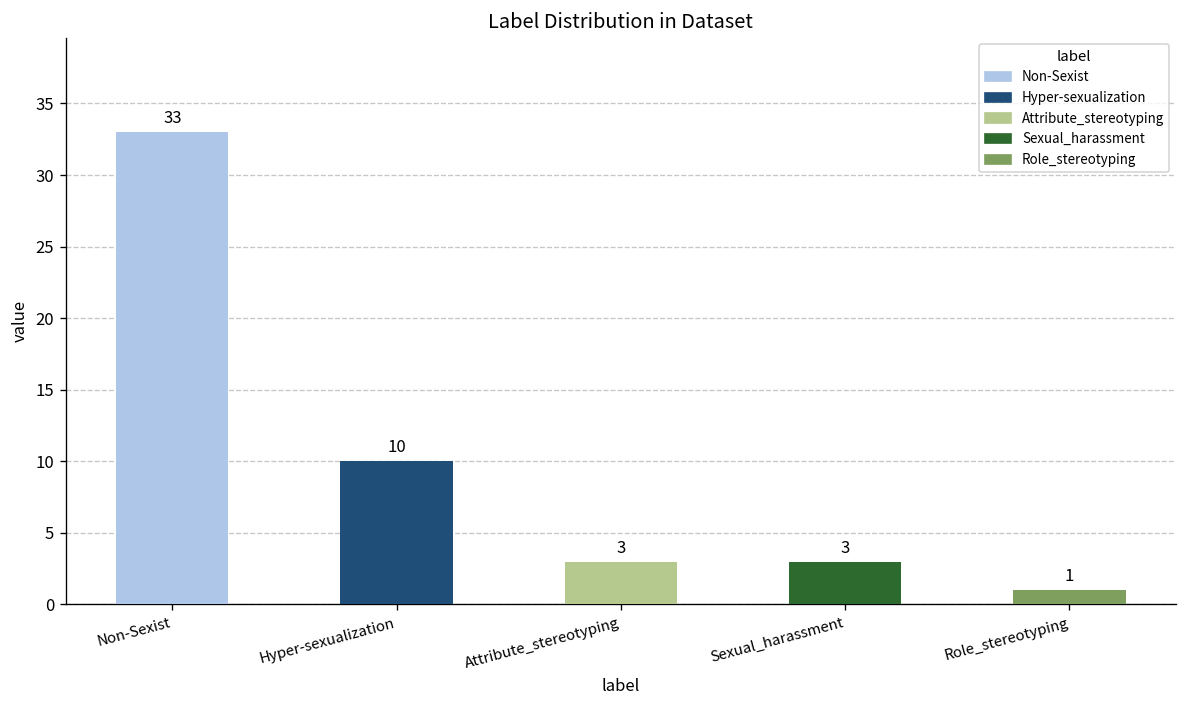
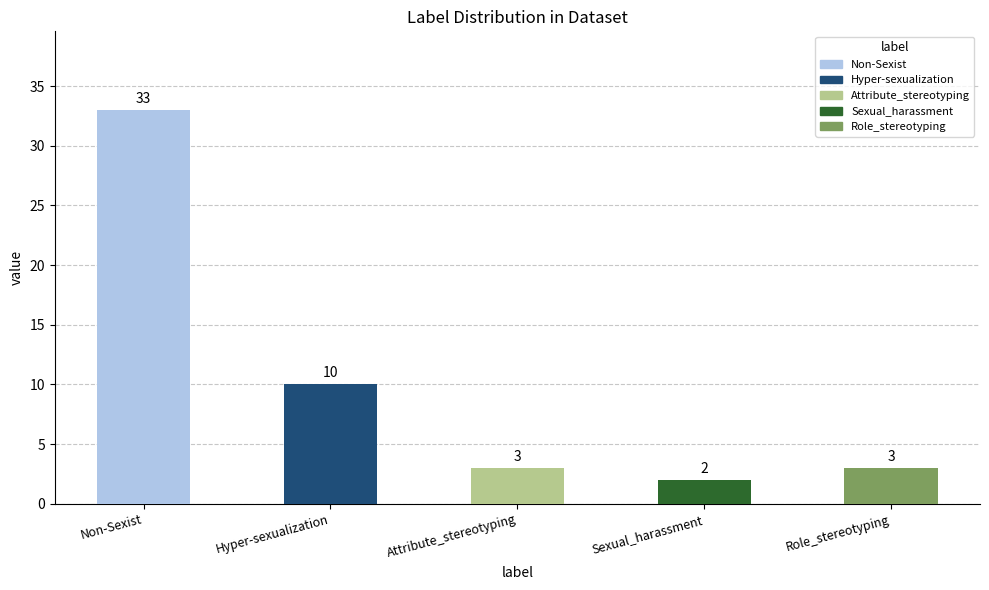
  {
    "Non-Sexist": 33,
    "Hyper-sexualization": 10,
    "Attribute_stereotyping": 3,
-   "Sexual_harassment": 3,
-   "Role_stereotyping": 1
+   "Sexual_harassment": 2,
+   "Role_stereotyping": 3
  }
